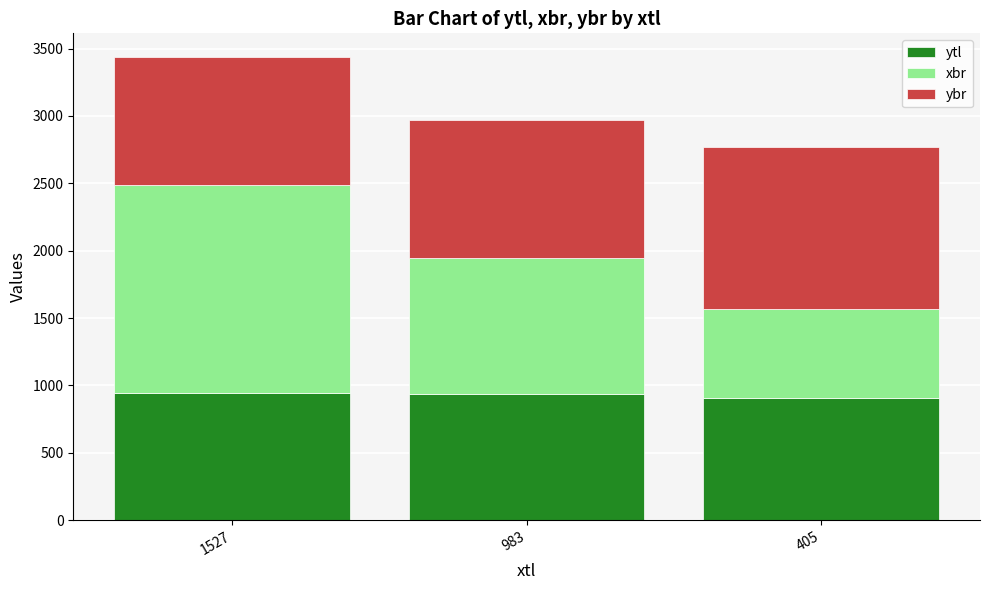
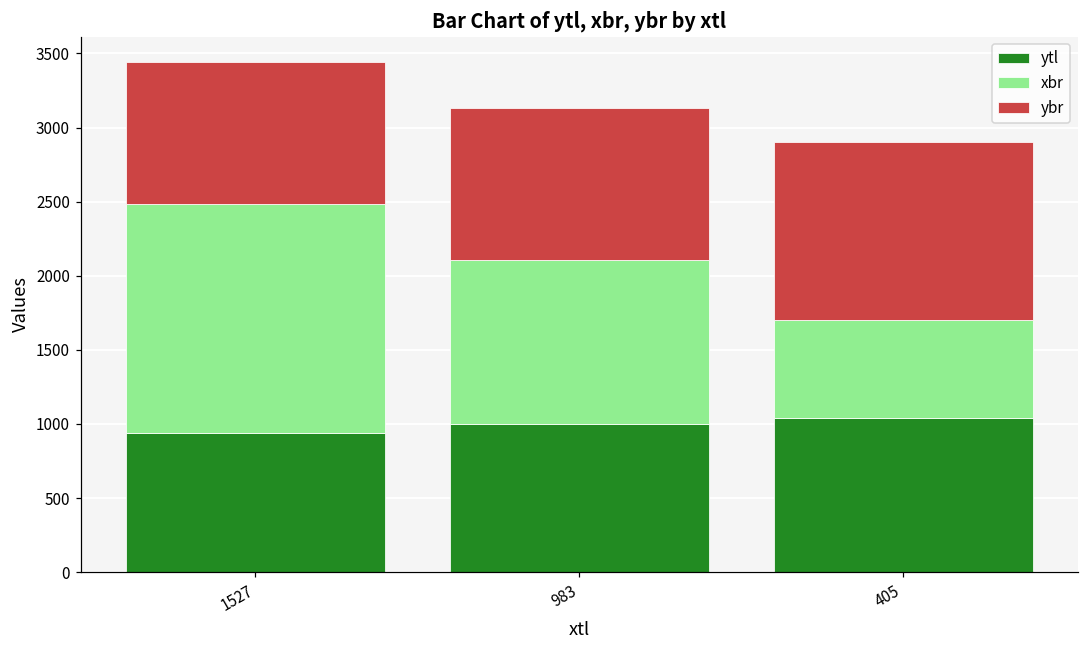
  {
    "ytl": {
      "1527": 940,
-     "983": 930,
-     "405": 910
+     "983": 1000,
+     "405": 1040
    },
    "xbr": {
      "1527": 1550,
-     "983": 1010,
+     "983": 1100,
      "405": 660
    },
    "ybr": {
      "1527": 960,
      "983": 1030,
      "405": 1200
    }
  }
